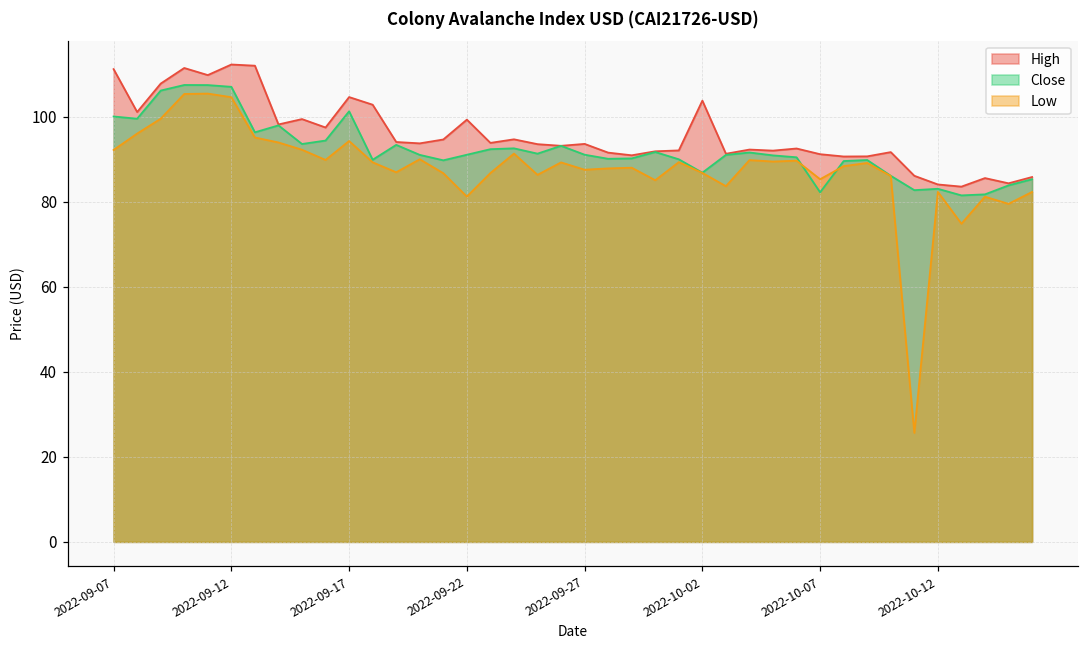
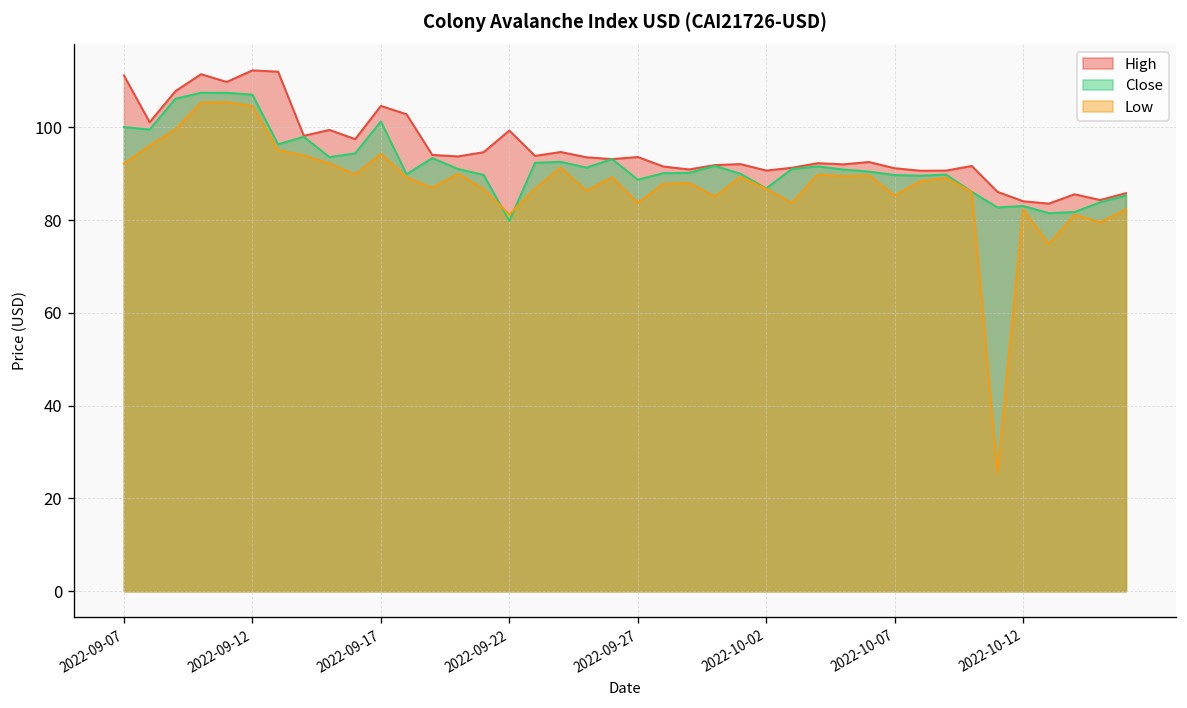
  {
    "High": {
      "2022-09-07": 111,
      "2022-09-12": 112,
      "2022-09-17": 105,
      "2022-09-22": 99,
      "2022-09-27": 94,
-     "2022-10-02": 104,
+     "2022-10-02": 91,
      "2022-10-07": 91,
      "2022-10-12": 84
    },
    "Close": {
      "2022-09-07": 100,
      "2022-09-12": 107,
      "2022-09-17": 101,
-     "2022-09-22": 91,
-     "2022-09-27": 91,
-     "2022-10-07": 82,
+     "2022-09-22": 80,
+     "2022-09-27": 89,
+     "2022-10-07": 90,
      "2022-10-12": 83
    },
    "Low": {
      "2022-09-07": 92,
      "2022-09-12": 105,
      "2022-09-17": 94,
      "2022-09-22": 81,
-     "2022-09-27": 88,
+     "2022-09-27": 84,
      "2022-10-07": 85,
      "2022-10-12": 82
    }
  }
